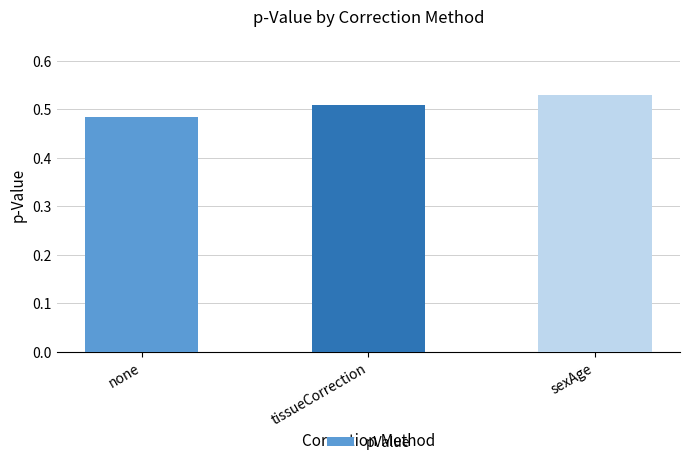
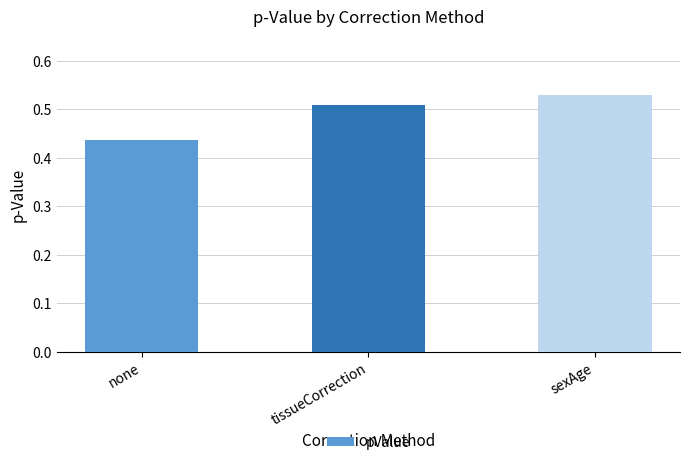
  {
-   "none": 0.48,
+   "none": 0.44,
    "tissueCorrection": 0.51,
    "sexAge": 0.53
  }
